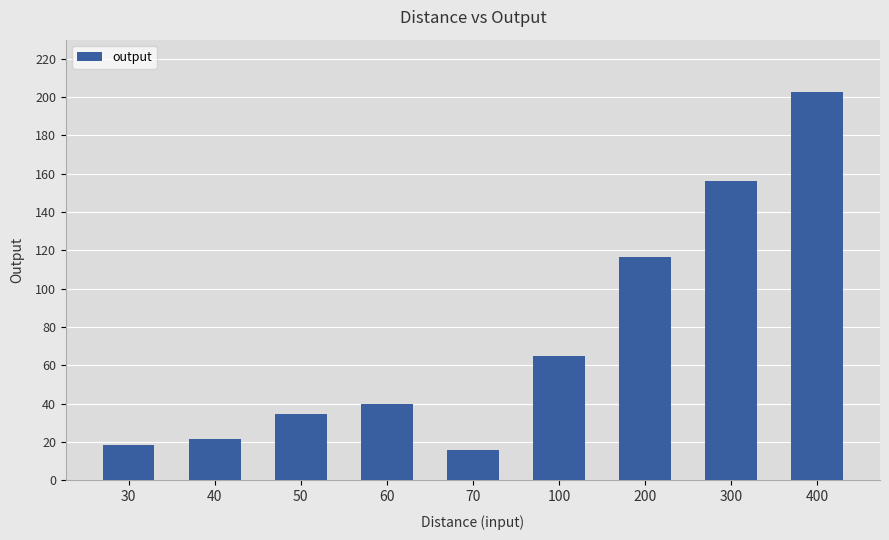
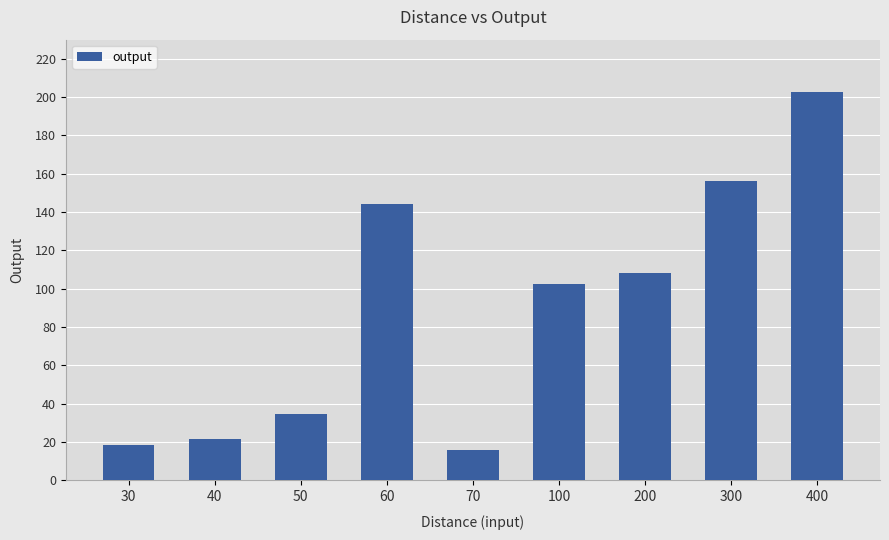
  {
    "30": 18,
    "40": 21,
    "50": 35,
-   "60": 40,
+   "60": 144,
    "70": 16,
-   "100": 65,
-   "200": 117,
+   "100": 103,
+   "200": 108,
    "300": 156,
    "400": 203
  }
